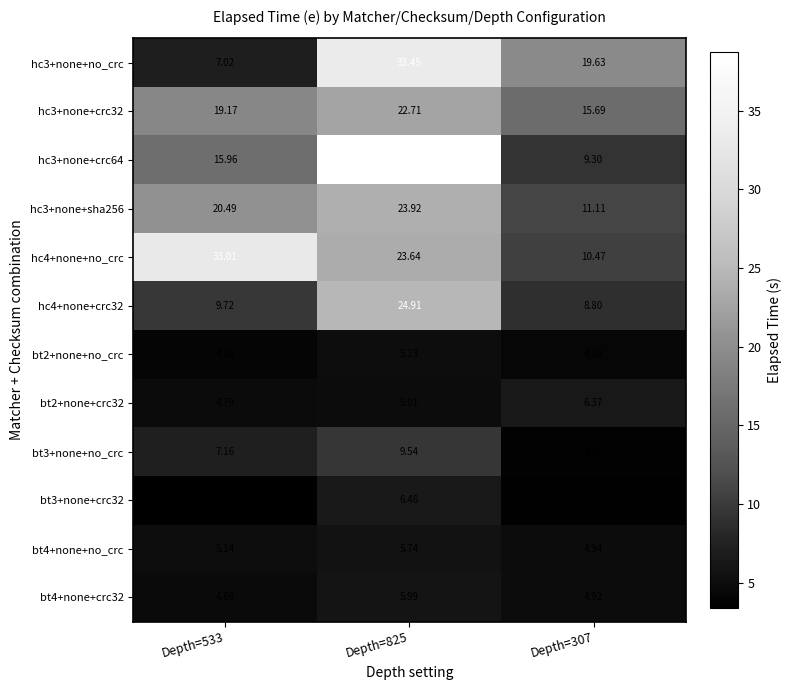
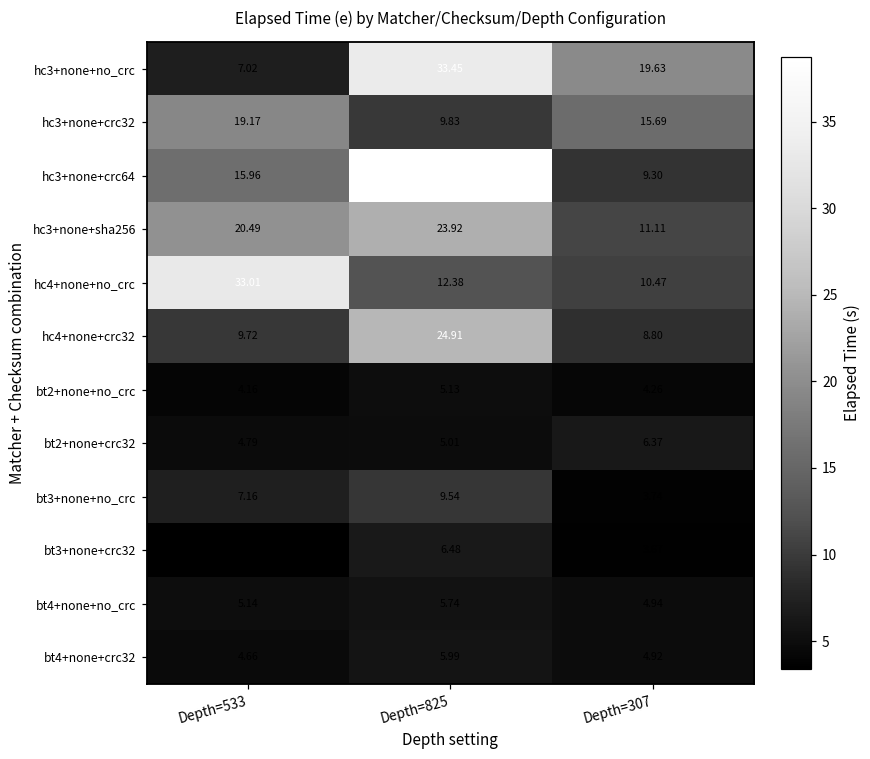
  {
    "hc3+none+no_crc": {
      "Depth=307": 19.63
    },
    "hc3+none+crc32": {
      "Depth=533": 19.17,
-     "Depth=825": 22.71,
+     "Depth=825": 9.83,
      "Depth=307": 15.69
    },
    "hc3+none+crc64": {
      "Depth=533": 15.96,
      "Depth=307": 9.30
    },
    "hc3+none+sha256": {
      "Depth=533": 20.49,
      "Depth=825": 23.92,
      "Depth=307": 11.11
    },
    "hc4+none+no_crc": {
-     "Depth=825": 23.64,
+     "Depth=825": 12.38,
      "Depth=307": 10.47
    },
    "hc4+none+crc32": {
      "Depth=533": 9.72,
      "Depth=825": 24.91
    },
    "bt3+none+no_crc": {
      "Depth=825": 9.54
    }
  }
